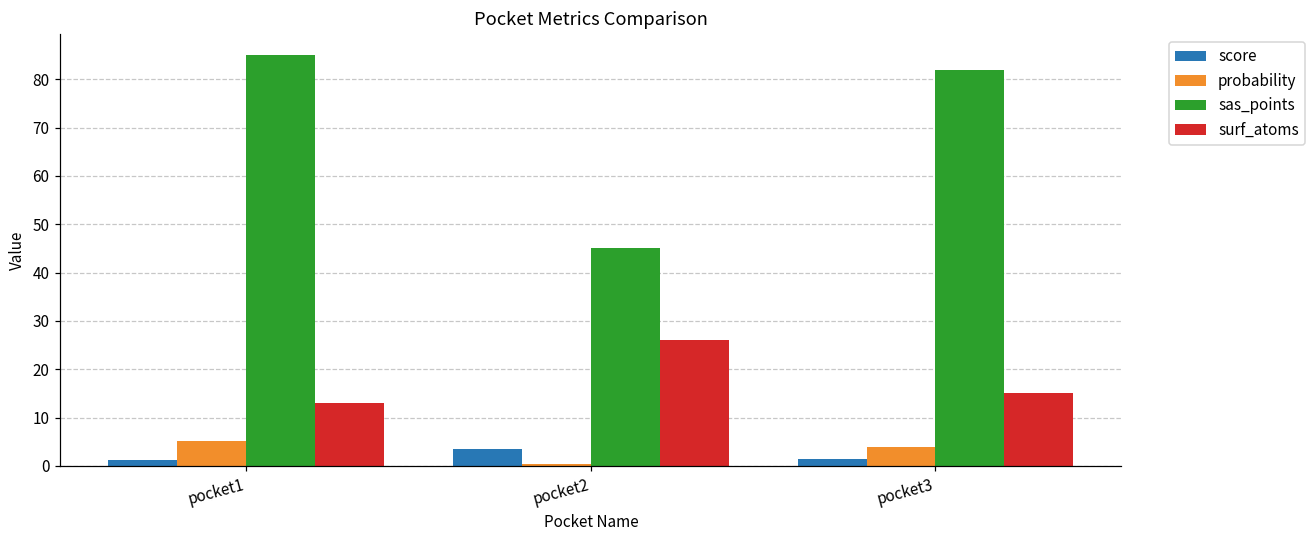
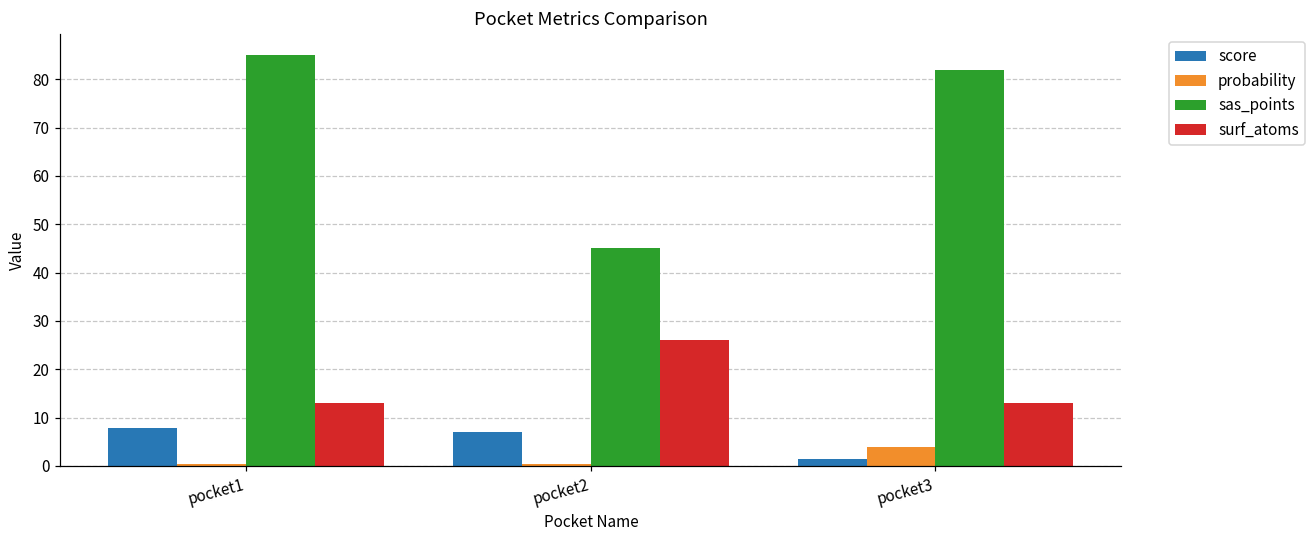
  {
    "score": {
-     "pocket1": 1,
-     "pocket2": 3,
+     "pocket1": 8,
+     "pocket2": 7,
      "pocket3": 1
    },
    "probability": {
-     "pocket1": 5,
+     "pocket1": 0,
      "pocket3": 4
    },
    "sas_points": {
      "pocket1": 85,
      "pocket2": 45,
      "pocket3": 82
    },
    "surf_atoms": {
      "pocket1": 13,
      "pocket2": 26,
-     "pocket3": 15
+     "pocket3": 13
    }
  }
